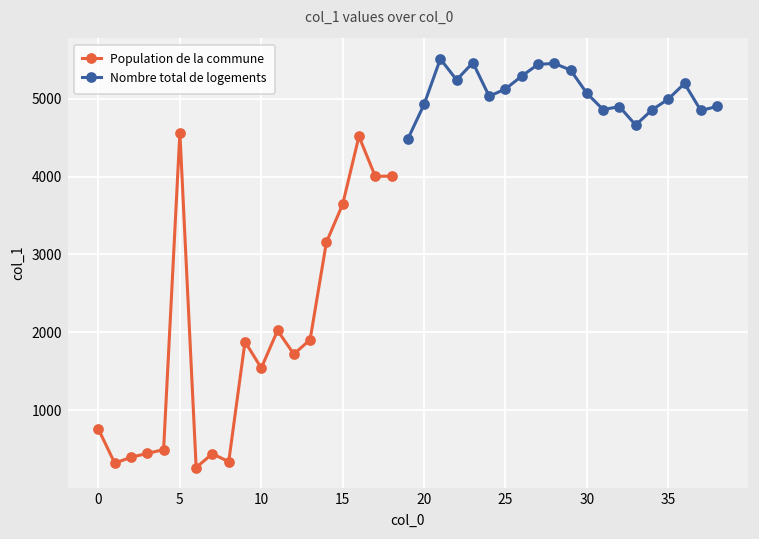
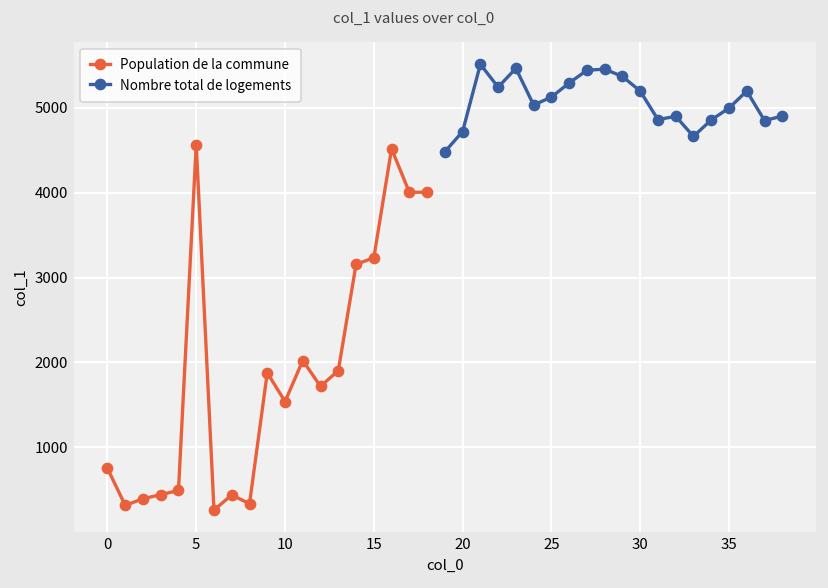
  {
    "Population de la commune": {
      "0": 800,
      "5": 4600,
      "10": 1500,
-     "15": 3600
+     "15": 3200
    },
    "Nombre total de logements": {
-     "20": 4900,
+     "20": 4700,
      "25": 5100,
-     "30": 5100,
+     "30": 5200,
      "35": 5000
    }
  }
